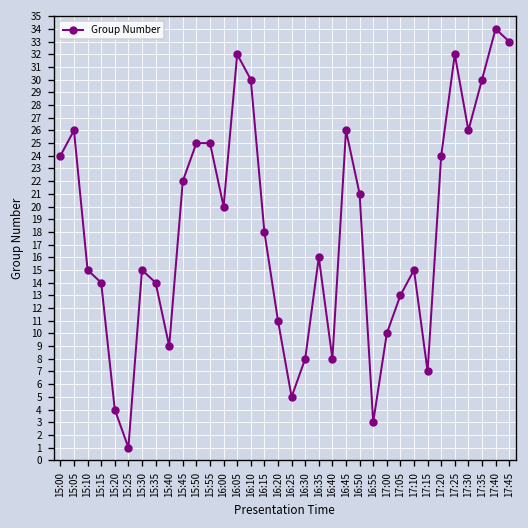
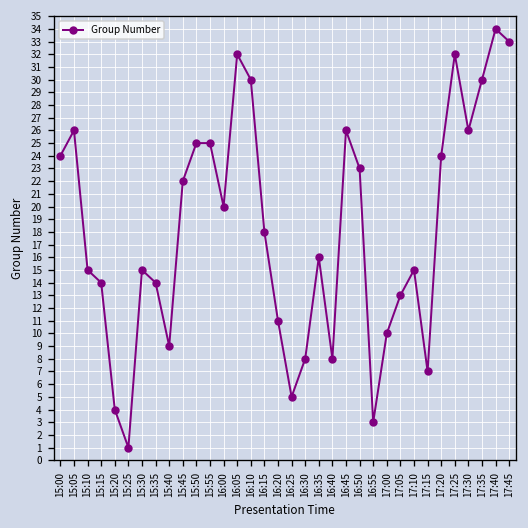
  {
    "15:00": 24,
    "15:05": 26,
    "15:10": 15,
    "15:15": 14,
    "15:20": 4,
    "15:25": 1,
    "15:30": 15,
    "15:35": 14,
    "15:40": 9,
    "15:45": 22,
    "15:50": 25,
    "15:55": 25,
    "16:00": 20,
    "16:05": 32,
    "16:10": 30,
    "16:15": 18,
    "16:20": 11,
    "16:25": 5,
    "16:30": 8,
    "16:35": 16,
    "16:40": 8,
    "16:45": 26,
-   "16:50": 21,
+   "16:50": 23,
    "16:55": 3,
    "17:00": 10,
    "17:05": 13,
    "17:10": 15,
    "17:15": 7,
    "17:20": 24,
    "17:25": 32,
    "17:30": 26,
    "17:35": 30,
    "17:40": 34,
    "17:45": 33
  }
